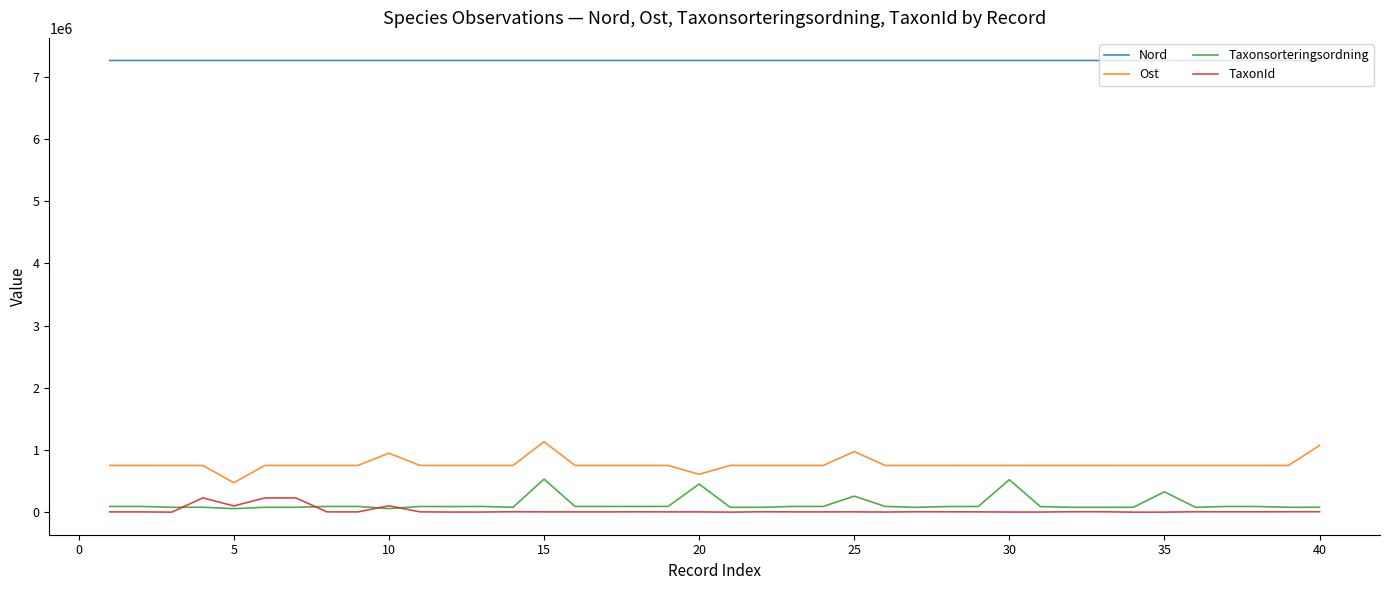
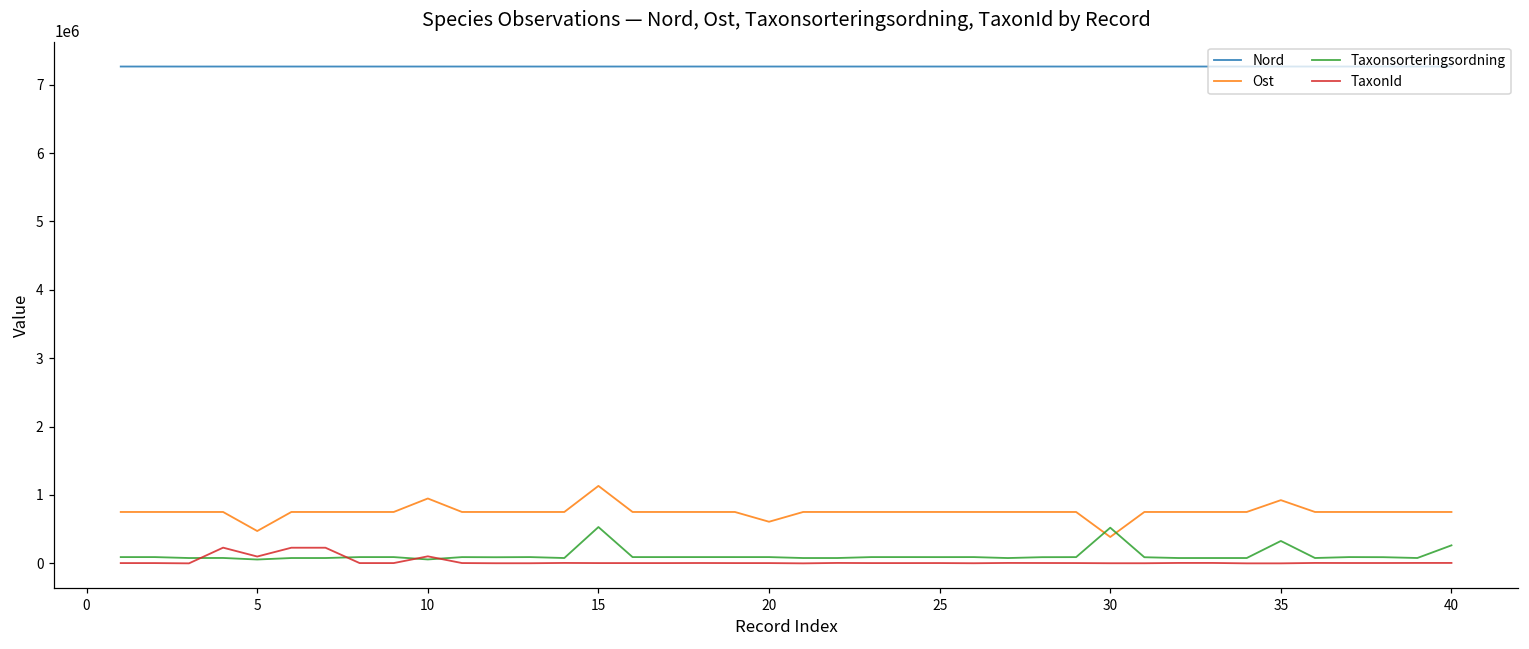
  {
    "Nord": {
      "5": 7300000,
      "10": 7300000,
      "15": 7300000,
      "20": 7300000,
      "25": 7300000,
      "30": 7300000
    },
    "Ost": {
      "5": 500000,
      "10": 900000,
      "15": 1100000,
      "20": 600000,
-     "25": 1000000,
-     "30": 800000,
-     "35": 800000,
-     "40": 1100000
+     "25": 800000,
+     "30": 400000,
+     "35": 900000,
+     "40": 800000
    },
    "Taxonsorteringsordning": {
      "5": 100000,
      "10": 100000,
      "15": 500000,
-     "20": 500000,
-     "25": 300000,
+     "20": 100000,
+     "25": 100000,
      "30": 500000,
      "35": 300000,
-     "40": 100000
+     "40": 300000
    },
    "TaxonId": {
      "5": 100000,
      "10": 100000,
      "15": 0,
      "20": 0,
      "25": 0,
      "30": 0,
      "35": 0,
      "40": 0
    }
  }
